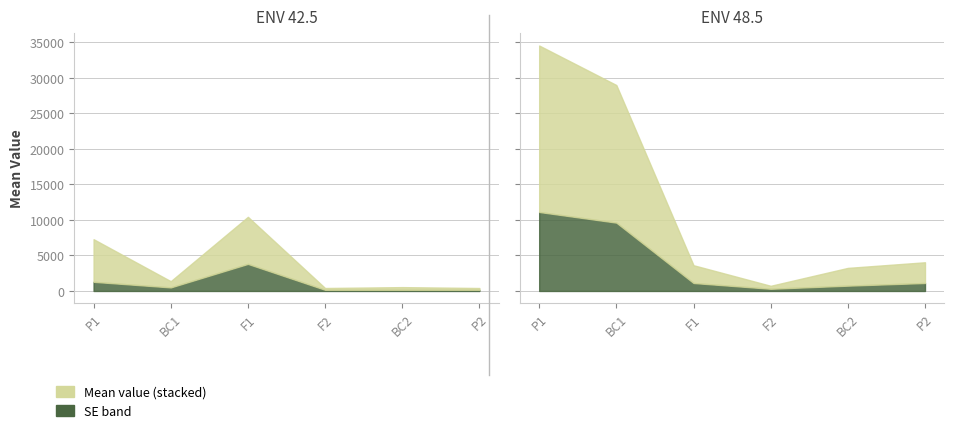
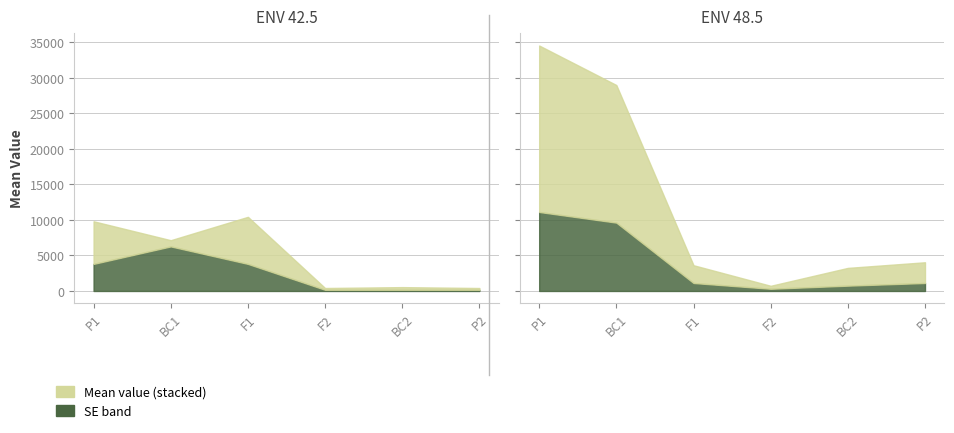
  {
    "ENV 42.5": {
      "SE band": {
-       "P1": 1000,
-       "BC1": 1000,
+       "P1": 4000,
+       "BC1": 6000,
        "F1": 4000
      }
    }
  }
